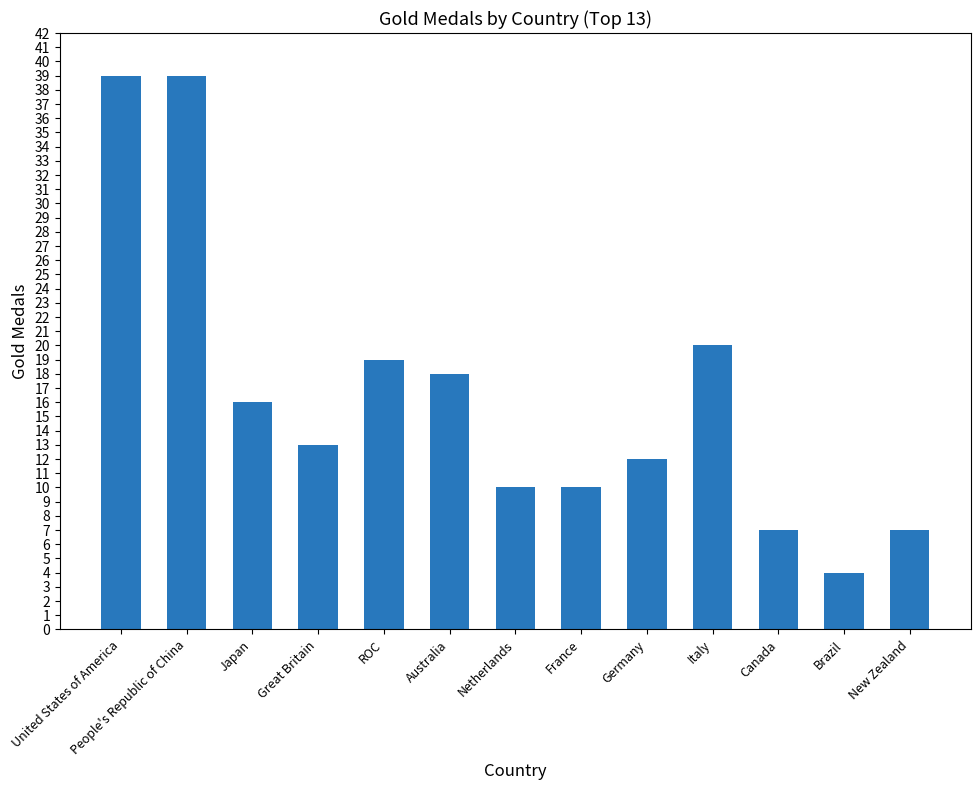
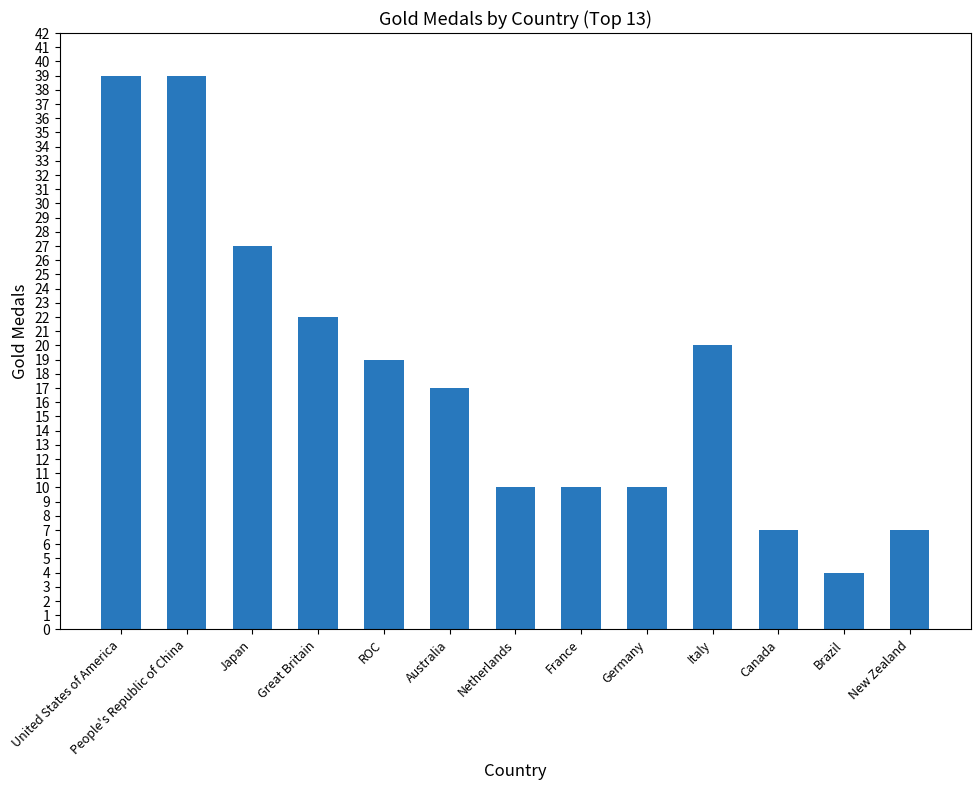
  {
    "United States of America": 39,
    "People's Republic of China": 39,
-   "Japan": 16,
-   "Great Britain": 13,
+   "Japan": 27,
+   "Great Britain": 22,
    "ROC": 19,
-   "Australia": 18,
+   "Australia": 17,
    "Netherlands": 10,
    "France": 10,
-   "Germany": 12,
+   "Germany": 10,
    "Italy": 20,
    "Canada": 7,
    "Brazil": 4,
    "New Zealand": 7
  }
